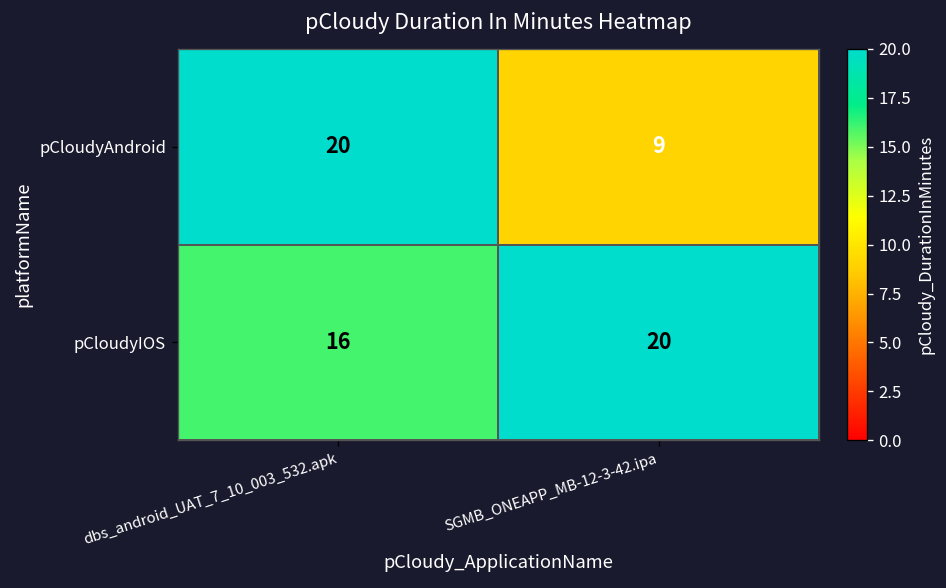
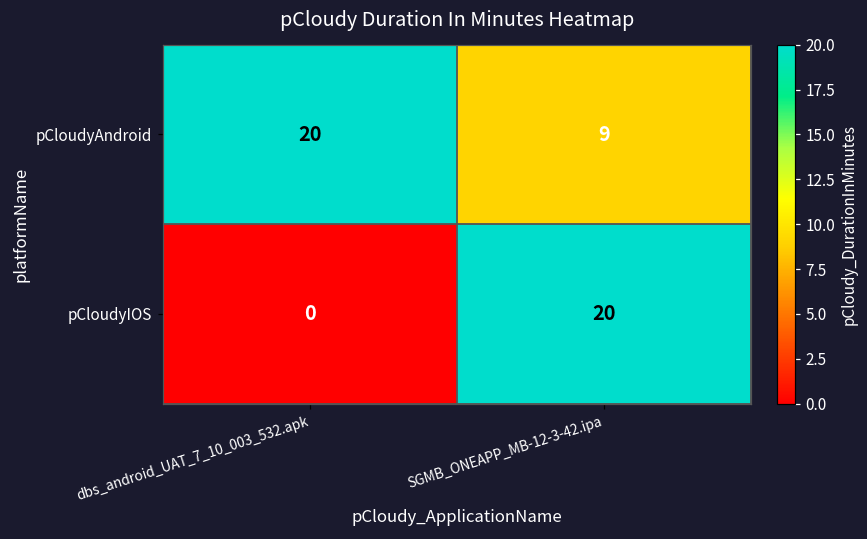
  {
    "pCloudyAndroid": {
      "dbs_android_UAT_7_10_003_532.apk": 20,
      "SGMB_ONEAPP_MB-12-3-42.ipa": 9
    },
    "pCloudyIOS": {
-     "dbs_android_UAT_7_10_003_532.apk": 16,
+     "dbs_android_UAT_7_10_003_532.apk": 0,
      "SGMB_ONEAPP_MB-12-3-42.ipa": 20
    }
  }
